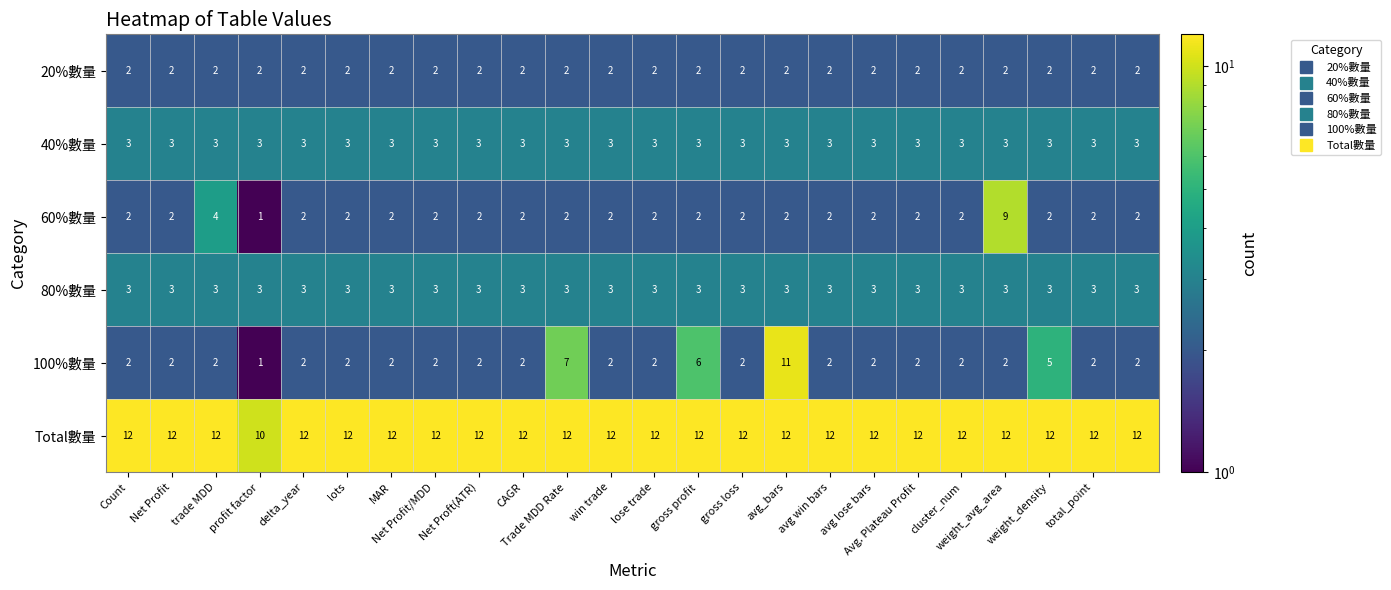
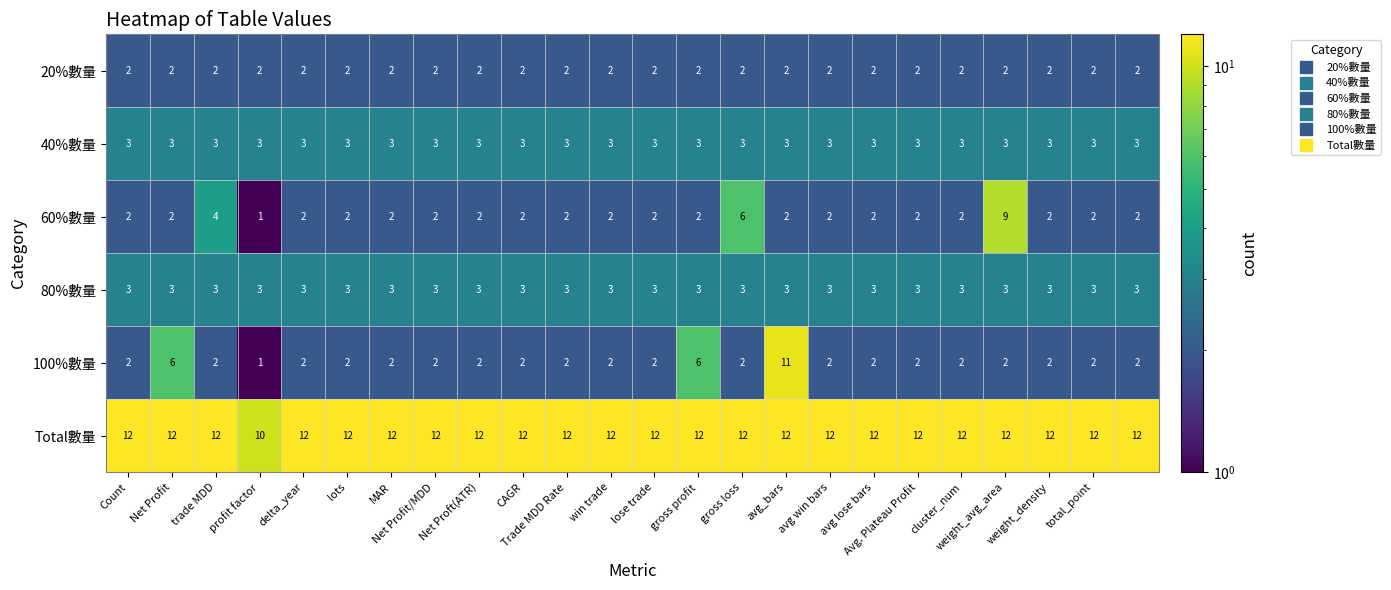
  {
    "20%數量": {
      "Count": 2,
      "Net Profit": 2,
      "trade MDD": 2,
      "profit factor": 2,
      "delta_year": 2,
      "lots": 2,
      "MAR": 2,
      "Net Profit/MDD": 2,
      "Net Proft(ATR)": 2,
      "CAGR": 2,
      "Trade MDD Rate": 2,
      "win trade": 2,
      "lose trade": 2,
      "gross profit": 2,
      "gross loss": 2,
      "avg_bars": 2,
      "avg win bars": 2,
      "avg lose bars": 2,
      "Avg. Plateau Profit": 2,
      "cluster_num": 2,
      "weight_avg_area": 2,
      "weight_density": 2,
      "total_point": 2
    },
    "40%數量": {
      "Count": 3,
      "Net Profit": 3,
      "trade MDD": 3,
      "profit factor": 3,
      "delta_year": 3,
      "lots": 3,
      "MAR": 3,
      "Net Profit/MDD": 3,
      "Net Proft(ATR)": 3,
      "CAGR": 3,
      "Trade MDD Rate": 3,
      "win trade": 3,
      "lose trade": 3,
      "gross profit": 3,
      "gross loss": 3,
      "avg_bars": 3,
      "avg win bars": 3,
      "avg lose bars": 3,
      "Avg. Plateau Profit": 3,
      "cluster_num": 3,
      "weight_avg_area": 3,
      "weight_density": 3,
      "total_point": 3
    },
    "60%數量": {
      "Count": 2,
      "Net Profit": 2,
      "trade MDD": 4,
      "profit factor": 1,
      "delta_year": 2,
      "lots": 2,
      "MAR": 2,
      "Net Profit/MDD": 2,
      "Net Proft(ATR)": 2,
      "CAGR": 2,
      "Trade MDD Rate": 2,
      "win trade": 2,
      "lose trade": 2,
      "gross profit": 2,
-     "gross loss": 2,
+     "gross loss": 6,
      "avg_bars": 2,
      "avg win bars": 2,
      "avg lose bars": 2,
      "Avg. Plateau Profit": 2,
      "cluster_num": 2,
      "weight_avg_area": 9,
      "weight_density": 2,
      "total_point": 2
    },
    "80%數量": {
      "Count": 3,
      "Net Profit": 3,
      "trade MDD": 3,
      "profit factor": 3,
      "delta_year": 3,
      "lots": 3,
      "MAR": 3,
      "Net Profit/MDD": 3,
      "Net Proft(ATR)": 3,
      "CAGR": 3,
      "Trade MDD Rate": 3,
      "win trade": 3,
      "lose trade": 3,
      "gross profit": 3,
      "gross loss": 3,
      "avg_bars": 3,
      "avg win bars": 3,
      "avg lose bars": 3,
      "Avg. Plateau Profit": 3,
      "cluster_num": 3,
      "weight_avg_area": 3,
      "weight_density": 3,
      "total_point": 3
    },
    "100%數量": {
      "Count": 2,
-     "Net Profit": 2,
+     "Net Profit": 6,
      "trade MDD": 2,
      "profit factor": 1,
      "delta_year": 2,
      "lots": 2,
      "MAR": 2,
      "Net Profit/MDD": 2,
      "Net Proft(ATR)": 2,
      "CAGR": 2,
-     "Trade MDD Rate": 7,
+     "Trade MDD Rate": 2,
      "win trade": 2,
      "lose trade": 2,
      "gross profit": 6,
      "gross loss": 2,
      "avg_bars": 11,
      "avg win bars": 2,
      "avg lose bars": 2,
      "Avg. Plateau Profit": 2,
      "cluster_num": 2,
      "weight_avg_area": 2,
-     "weight_density": 5,
+     "weight_density": 2,
      "total_point": 2
    },
    "Total數量": {
      "Count": 12,
      "Net Profit": 12,
      "trade MDD": 12,
      "profit factor": 10,
      "delta_year": 12,
      "lots": 12,
      "MAR": 12,
      "Net Profit/MDD": 12,
      "Net Proft(ATR)": 12,
      "CAGR": 12,
      "Trade MDD Rate": 12,
      "win trade": 12,
      "lose trade": 12,
      "gross profit": 12,
      "gross loss": 12,
      "avg_bars": 12,
      "avg win bars": 12,
      "avg lose bars": 12,
      "Avg. Plateau Profit": 12,
      "cluster_num": 12,
      "weight_avg_area": 12,
      "weight_density": 12,
      "total_point": 12
    }
  }
